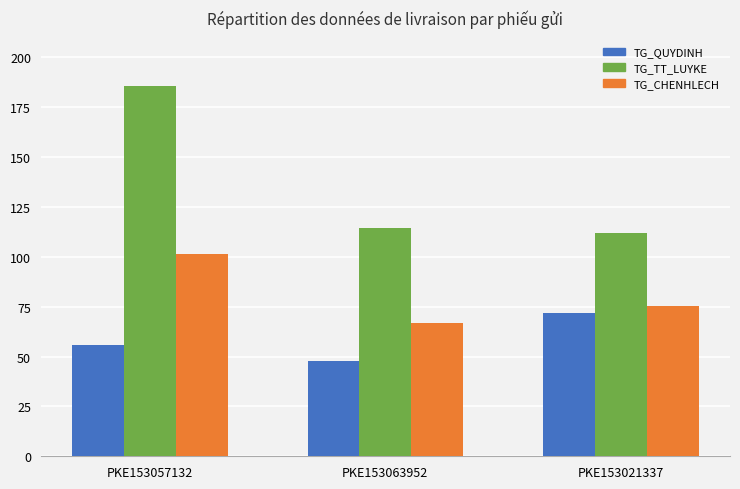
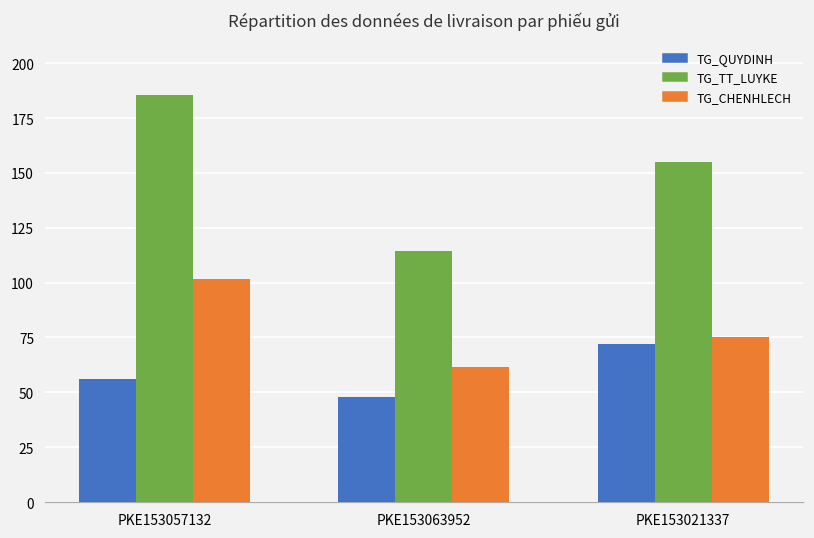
  {
    "TG_QUYDINH": {
      "PKE153057132": 56,
      "PKE153063952": 48,
      "PKE153021337": 72
    },
    "TG_TT_LUYKE": {
      "PKE153057132": 186,
      "PKE153063952": 115,
-     "PKE153021337": 112
+     "PKE153021337": 155
    },
    "TG_CHENHLECH": {
      "PKE153057132": 102,
-     "PKE153063952": 67,
+     "PKE153063952": 61,
      "PKE153021337": 75
    }
  }
